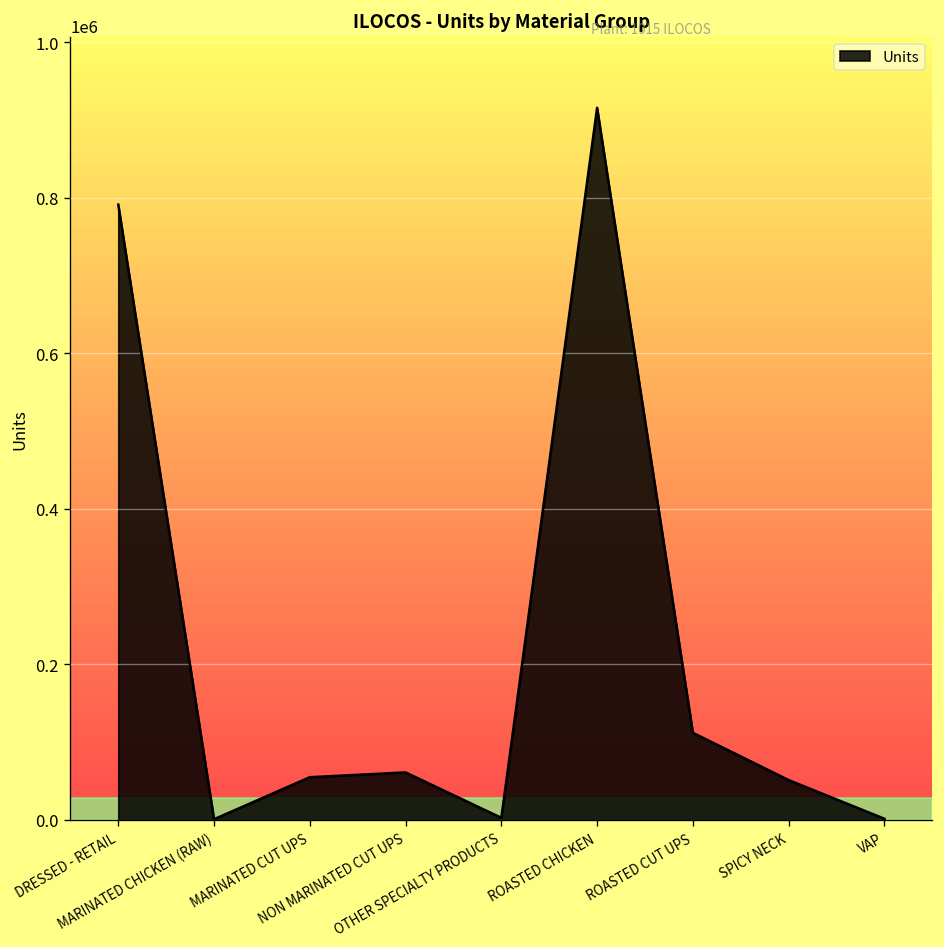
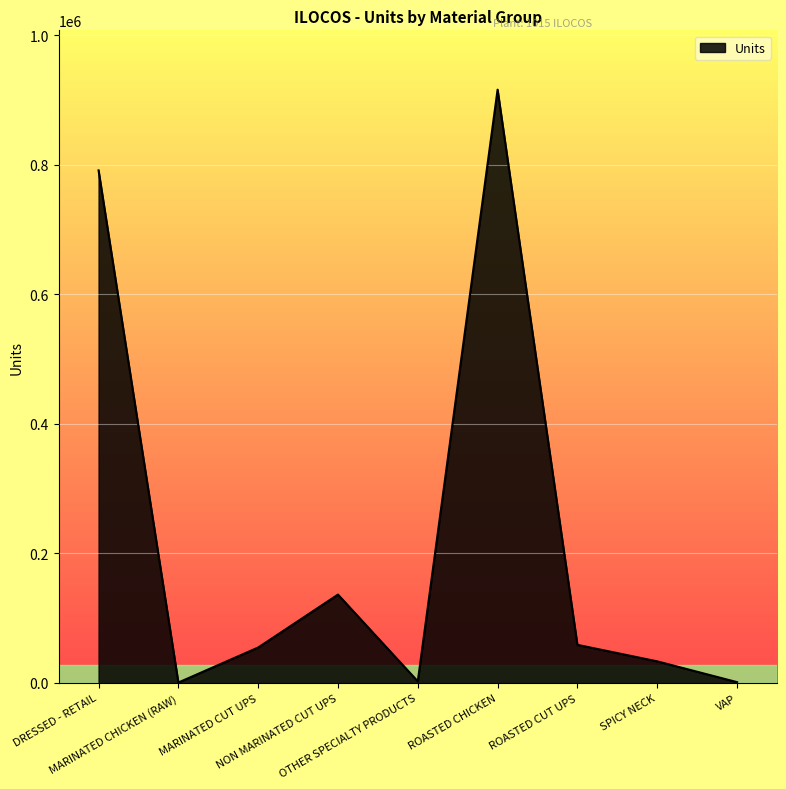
  {
    "DRESSED - RETAIL": 790000,
    "MARINATED CUT UPS": 50000,
-   "NON MARINATED CUT UPS": 60000,
+   "NON MARINATED CUT UPS": 140000,
    "ROASTED CHICKEN": 920000,
-   "ROASTED CUT UPS": 110000,
-   "SPICY NECK": 50000
+   "ROASTED CUT UPS": 60000,
+   "SPICY NECK": 30000
  }
